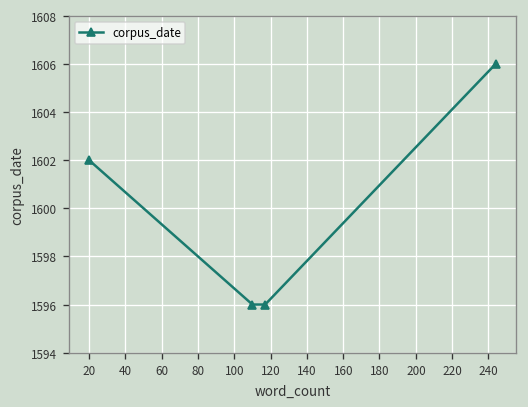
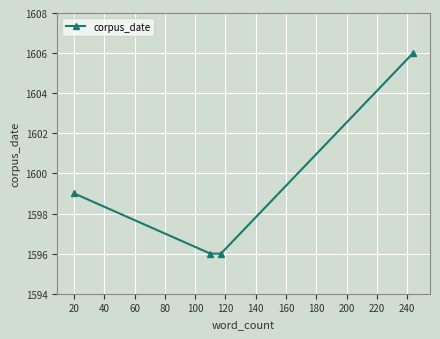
  {
-   "20": 1602
+   "20": 1599
  }
